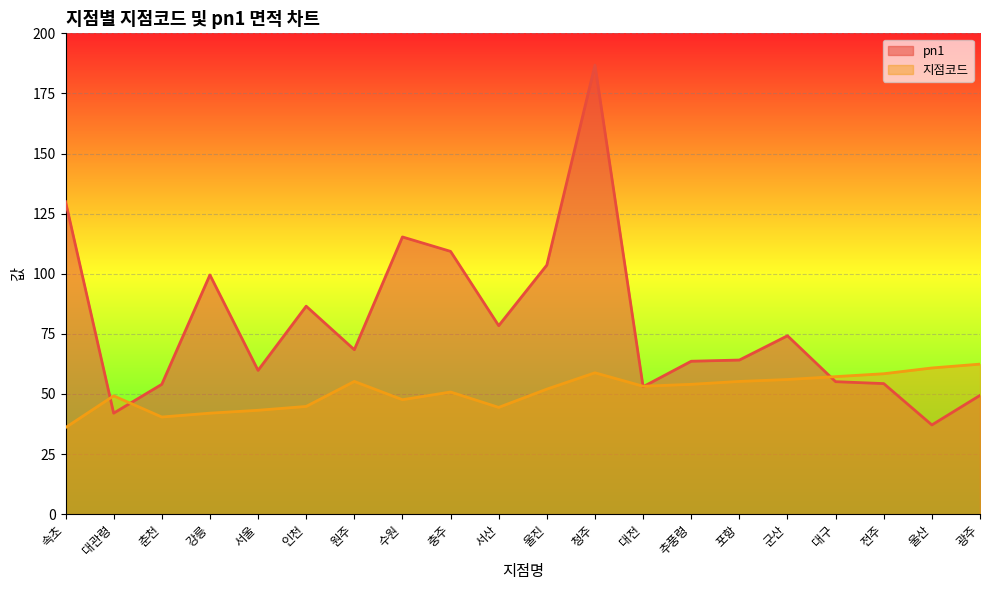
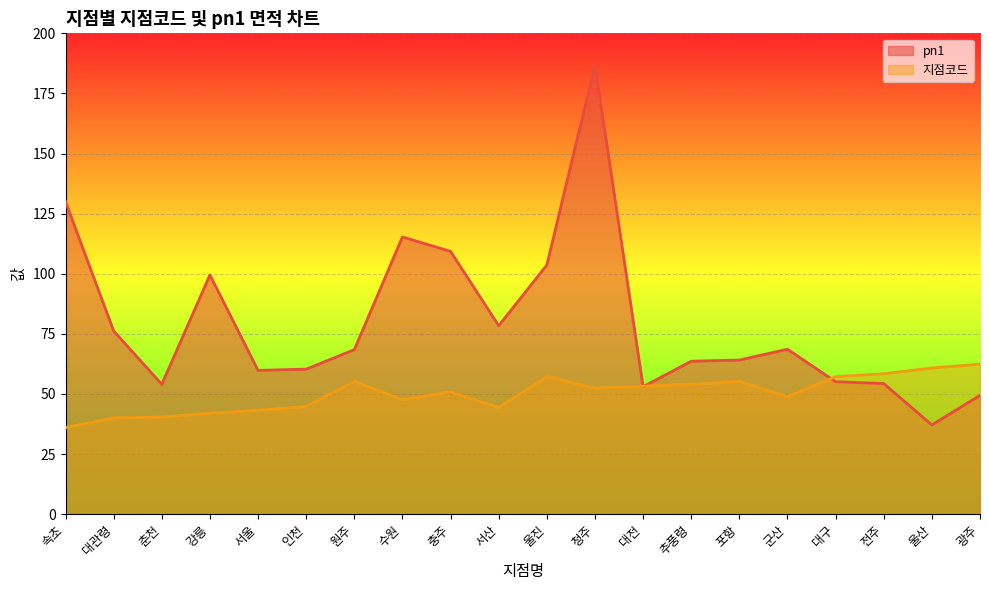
  {
    "pn1": {
      "속초": 130,
-     "대관령": 42,
+     "대관령": 76,
      "춘천": 54,
      "강릉": 100,
      "서울": 60,
-     "인천": 87,
+     "인천": 60,
      "원주": 68,
      "수원": 115,
      "충주": 109,
      "서산": 78,
      "울진": 104,
      "청주": 187,
      "추풍령": 64,
      "포항": 64,
-     "군산": 74,
+     "군산": 69,
      "대구": 55,
      "전주": 54,
      "울산": 37,
      "광주": 49
    },
    "지점코드": {
      "속초": 36,
-     "대관령": 49,
+     "대관령": 40,
      "춘천": 40,
      "강릉": 42,
      "서울": 43,
      "인천": 45,
      "원주": 55,
      "수원": 48,
      "충주": 51,
      "서산": 44,
-     "울진": 52,
-     "청주": 59,
+     "울진": 57,
+     "청주": 52,
      "추풍령": 54,
      "포항": 55,
-     "군산": 56,
+     "군산": 49,
      "대구": 57,
      "전주": 58,
      "울산": 61,
      "광주": 62
    }
  }
